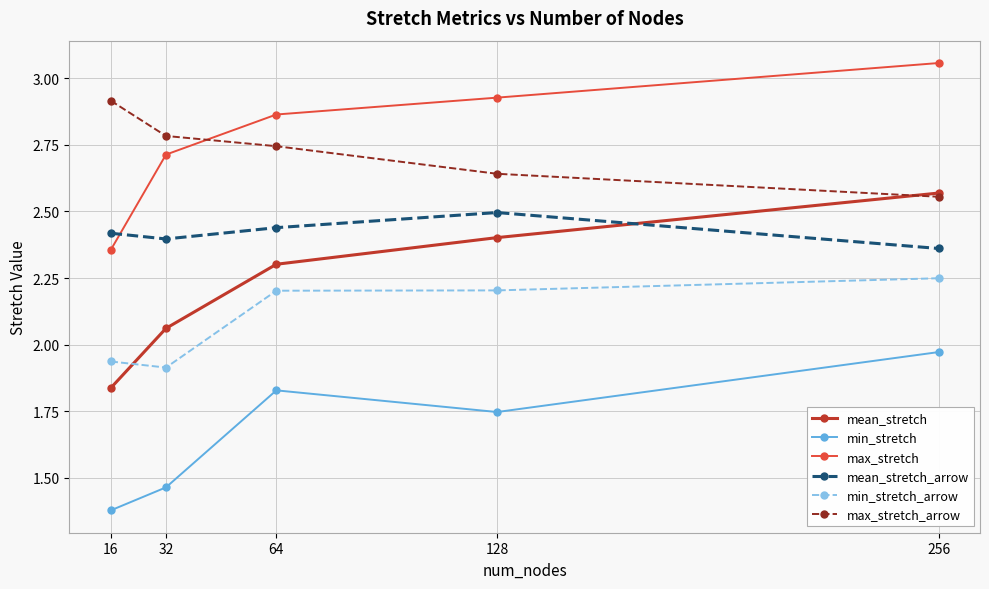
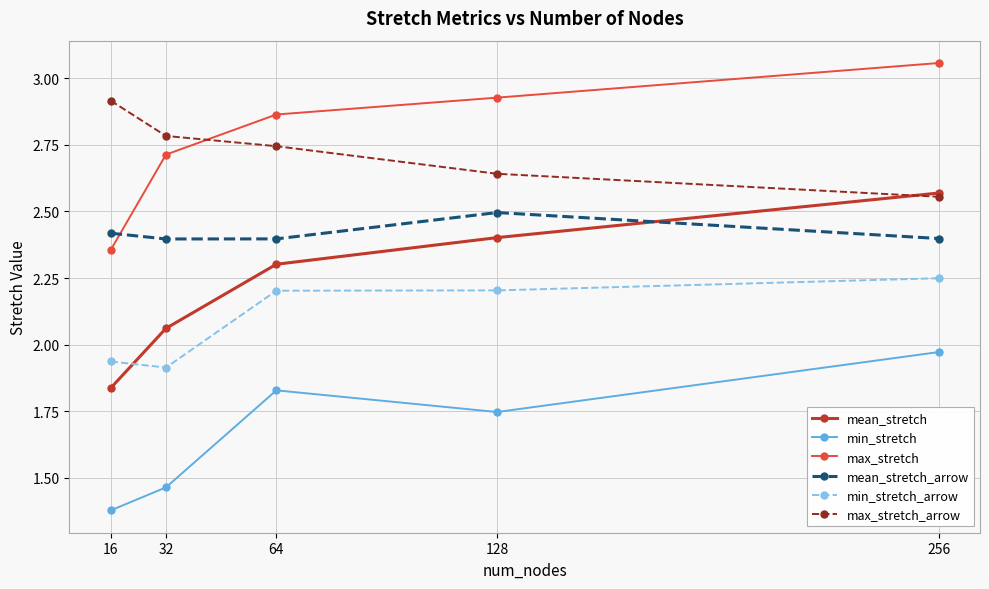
  {
    "mean_stretch_arrow": {
      "16": 2.42,
      "32": 2.40,
-     "64": 2.44,
+     "64": 2.40,
      "128": 2.50,
-     "256": 2.36
+     "256": 2.40
    }
  }
